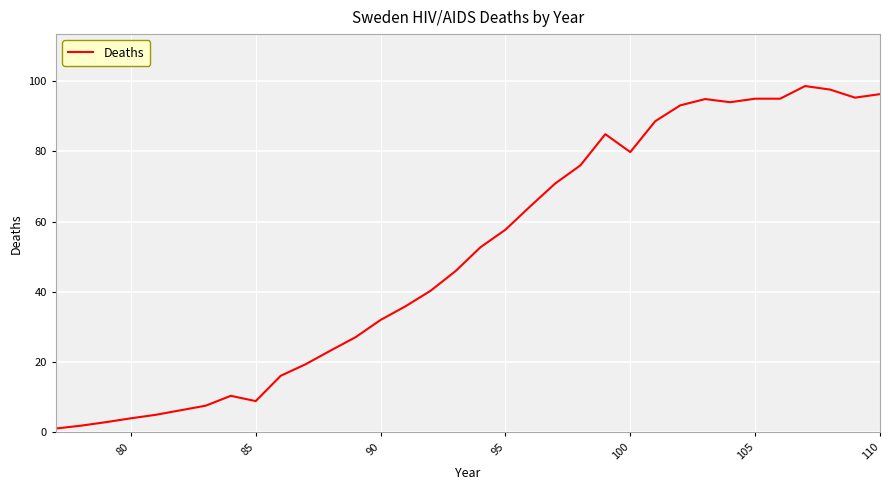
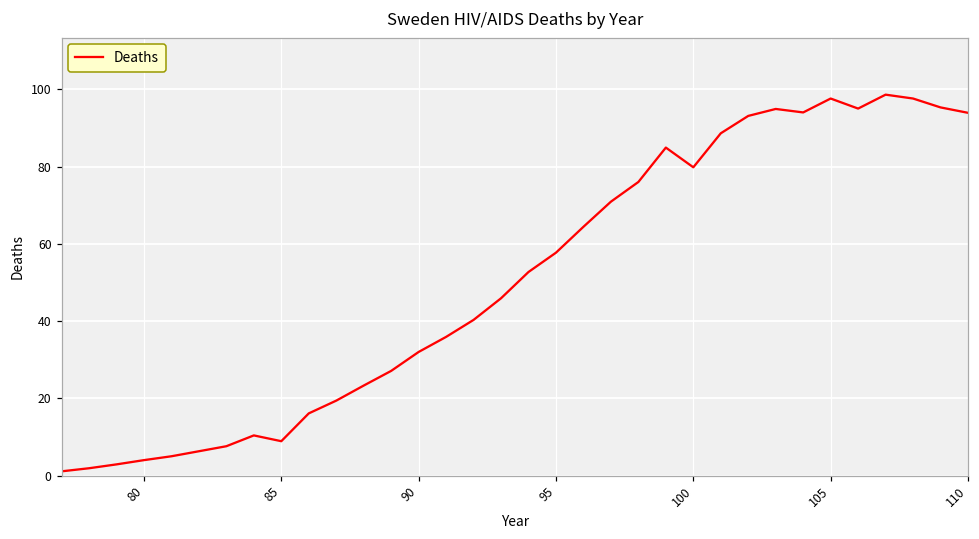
  {
    "80": 4,
    "85": 9,
    "90": 32,
    "95": 58,
    "100": 80,
-   "105": 95,
-   "110": 96
+   "105": 98,
+   "110": 94
  }
